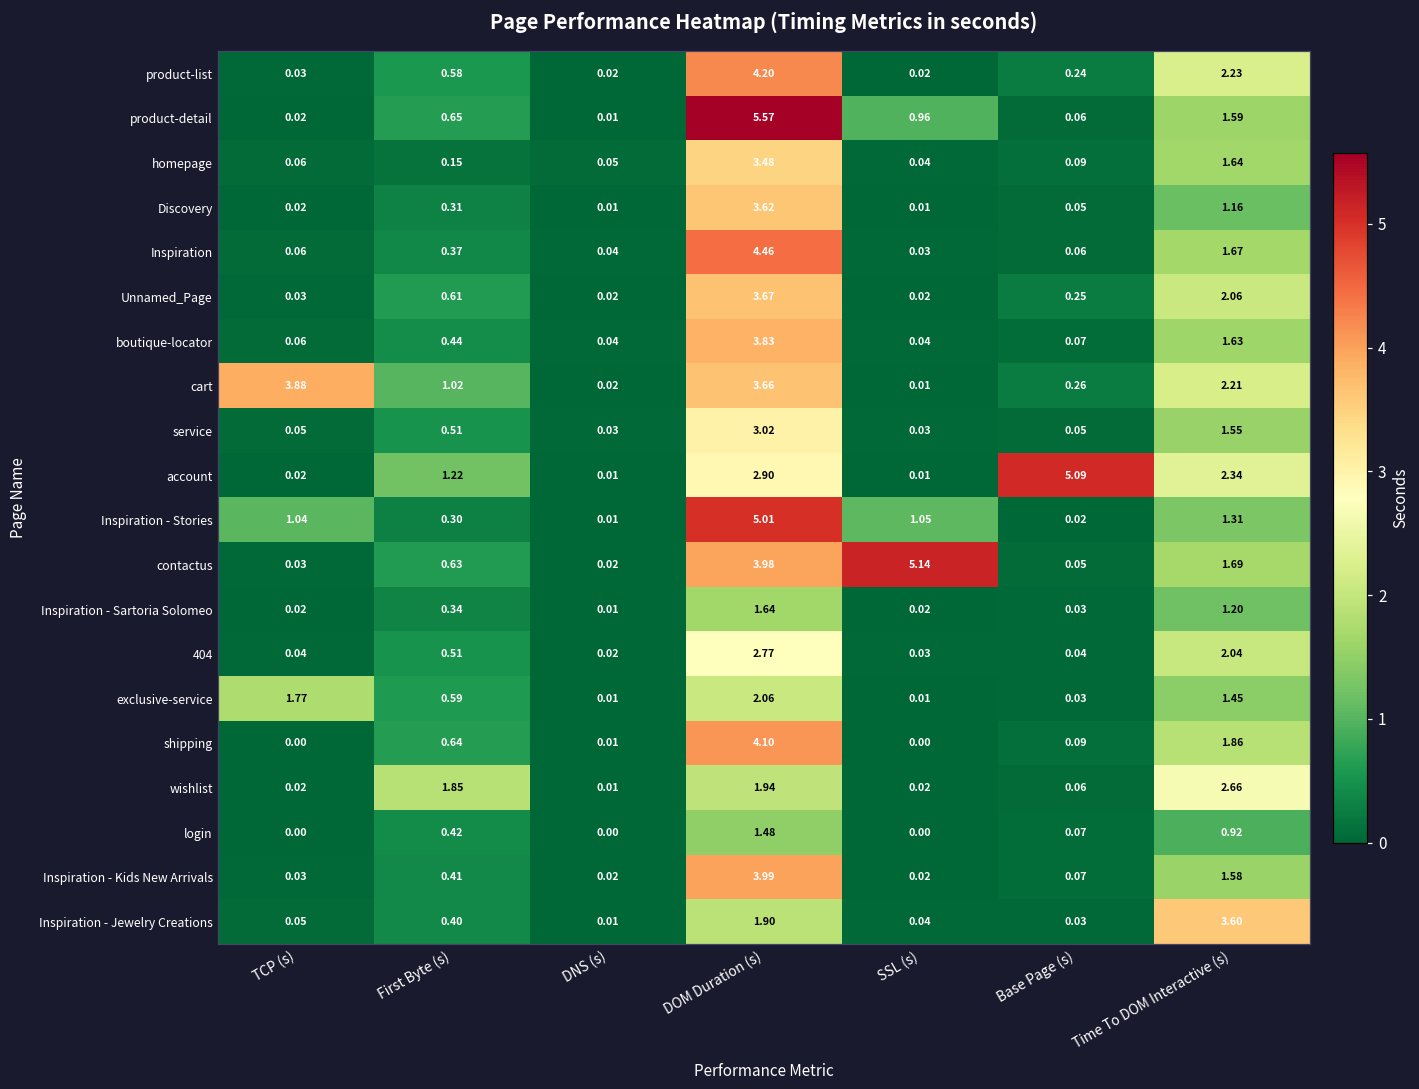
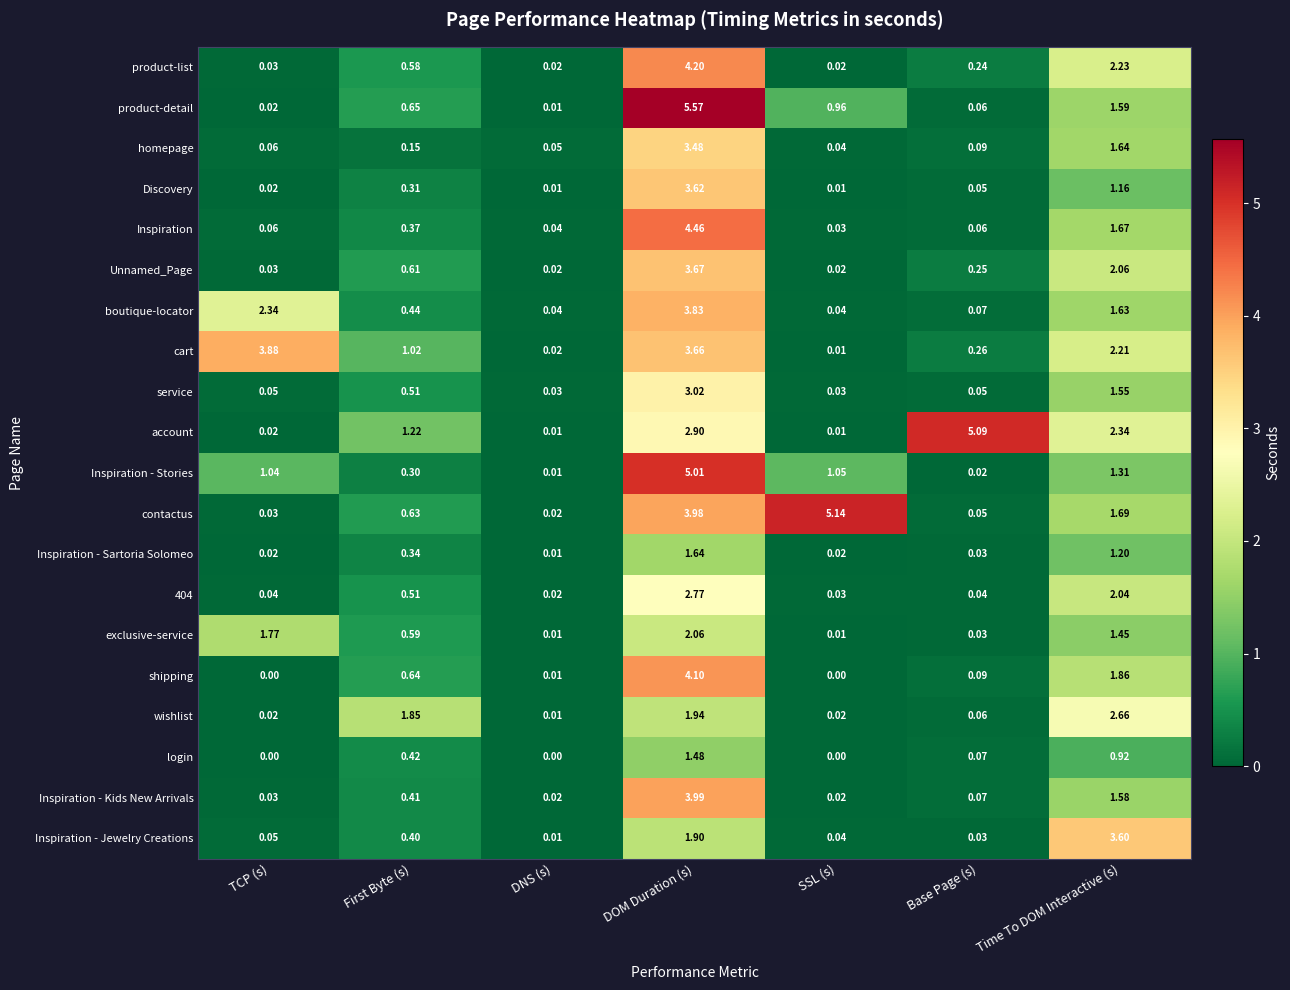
  {
    "product-list": {
      "TCP (s)": 0.03,
      "First Byte (s)": 0.58,
      "DNS (s)": 0.02,
      "DOM Duration (s)": 4.20,
      "SSL (s)": 0.02,
      "Base Page (s)": 0.24,
      "Time To DOM Interactive (s)": 2.23
    },
    "product-detail": {
      "TCP (s)": 0.02,
      "First Byte (s)": 0.65,
      "DNS (s)": 0.01,
      "DOM Duration (s)": 5.57,
      "SSL (s)": 0.96,
      "Base Page (s)": 0.06,
      "Time To DOM Interactive (s)": 1.59
    },
    "homepage": {
      "TCP (s)": 0.06,
      "First Byte (s)": 0.15,
      "DNS (s)": 0.05,
      "DOM Duration (s)": 3.48,
      "SSL (s)": 0.04,
      "Base Page (s)": 0.09,
      "Time To DOM Interactive (s)": 1.64
    },
    "Discovery": {
      "TCP (s)": 0.02,
      "First Byte (s)": 0.31,
      "DNS (s)": 0.01,
      "DOM Duration (s)": 3.62,
      "SSL (s)": 0.01,
      "Base Page (s)": 0.05,
      "Time To DOM Interactive (s)": 1.16
    },
    "Inspiration": {
      "TCP (s)": 0.06,
      "First Byte (s)": 0.37,
      "DNS (s)": 0.04,
      "DOM Duration (s)": 4.46,
      "SSL (s)": 0.03,
      "Base Page (s)": 0.06,
      "Time To DOM Interactive (s)": 1.67
    },
    "Unnamed_Page": {
      "TCP (s)": 0.03,
      "First Byte (s)": 0.61,
      "DNS (s)": 0.02,
      "DOM Duration (s)": 3.67,
      "SSL (s)": 0.02,
      "Base Page (s)": 0.25,
      "Time To DOM Interactive (s)": 2.06
    },
    "boutique-locator": {
-     "TCP (s)": 0.06,
+     "TCP (s)": 2.34,
      "First Byte (s)": 0.44,
      "DNS (s)": 0.04,
      "DOM Duration (s)": 3.83,
      "SSL (s)": 0.04,
      "Base Page (s)": 0.07,
      "Time To DOM Interactive (s)": 1.63
    },
    "cart": {
      "TCP (s)": 3.88,
      "First Byte (s)": 1.02,
      "DNS (s)": 0.02,
      "DOM Duration (s)": 3.66,
      "SSL (s)": 0.01,
      "Base Page (s)": 0.26,
      "Time To DOM Interactive (s)": 2.21
    },
    "service": {
      "TCP (s)": 0.05,
      "First Byte (s)": 0.51,
      "DNS (s)": 0.03,
      "DOM Duration (s)": 3.02,
      "SSL (s)": 0.03,
      "Base Page (s)": 0.05,
      "Time To DOM Interactive (s)": 1.55
    },
    "account": {
      "TCP (s)": 0.02,
      "First Byte (s)": 1.22,
      "DNS (s)": 0.01,
      "DOM Duration (s)": 2.90,
      "SSL (s)": 0.01,
      "Base Page (s)": 5.09,
      "Time To DOM Interactive (s)": 2.34
    },
    "Inspiration - Stories": {
      "TCP (s)": 1.04,
      "First Byte (s)": 0.30,
      "DNS (s)": 0.01,
      "DOM Duration (s)": 5.01,
      "SSL (s)": 1.05,
      "Base Page (s)": 0.02,
      "Time To DOM Interactive (s)": 1.31
    },
    "contactus": {
      "TCP (s)": 0.03,
      "First Byte (s)": 0.63,
      "DNS (s)": 0.02,
      "DOM Duration (s)": 3.98,
      "SSL (s)": 5.14,
      "Base Page (s)": 0.05,
      "Time To DOM Interactive (s)": 1.69
    },
    "Inspiration - Sartoria Solomeo": {
      "TCP (s)": 0.02,
      "First Byte (s)": 0.34,
      "DNS (s)": 0.01,
      "DOM Duration (s)": 1.64,
      "SSL (s)": 0.02,
      "Base Page (s)": 0.03,
      "Time To DOM Interactive (s)": 1.20
    },
    "404": {
      "TCP (s)": 0.04,
      "First Byte (s)": 0.51,
      "DNS (s)": 0.02,
      "DOM Duration (s)": 2.77,
      "SSL (s)": 0.03,
      "Base Page (s)": 0.04,
      "Time To DOM Interactive (s)": 2.04
    },
    "exclusive-service": {
      "TCP (s)": 1.77,
      "First Byte (s)": 0.59,
      "DNS (s)": 0.01,
      "DOM Duration (s)": 2.06,
      "SSL (s)": 0.01,
      "Base Page (s)": 0.03,
      "Time To DOM Interactive (s)": 1.45
    },
    "shipping": {
      "TCP (s)": 0.00,
      "First Byte (s)": 0.64,
      "DNS (s)": 0.01,
      "DOM Duration (s)": 4.10,
      "SSL (s)": 0.00,
      "Base Page (s)": 0.09,
      "Time To DOM Interactive (s)": 1.86
    },
    "wishlist": {
      "TCP (s)": 0.02,
      "First Byte (s)": 1.85,
      "DNS (s)": 0.01,
      "DOM Duration (s)": 1.94,
      "SSL (s)": 0.02,
      "Base Page (s)": 0.06,
      "Time To DOM Interactive (s)": 2.66
    },
    "login": {
      "TCP (s)": 0.00,
      "First Byte (s)": 0.42,
      "DNS (s)": 0.00,
      "DOM Duration (s)": 1.48,
      "SSL (s)": 0.00,
      "Base Page (s)": 0.07,
      "Time To DOM Interactive (s)": 0.92
    },
    "Inspiration - Kids New Arrivals": {
      "TCP (s)": 0.03,
      "First Byte (s)": 0.41,
      "DNS (s)": 0.02,
      "DOM Duration (s)": 3.99,
      "SSL (s)": 0.02,
      "Base Page (s)": 0.07,
      "Time To DOM Interactive (s)": 1.58
    },
    "Inspiration - Jewelry Creations": {
      "TCP (s)": 0.05,
      "First Byte (s)": 0.40,
      "DNS (s)": 0.01,
      "DOM Duration (s)": 1.90,
      "SSL (s)": 0.04,
      "Base Page (s)": 0.03,
      "Time To DOM Interactive (s)": 3.60
    }
  }
